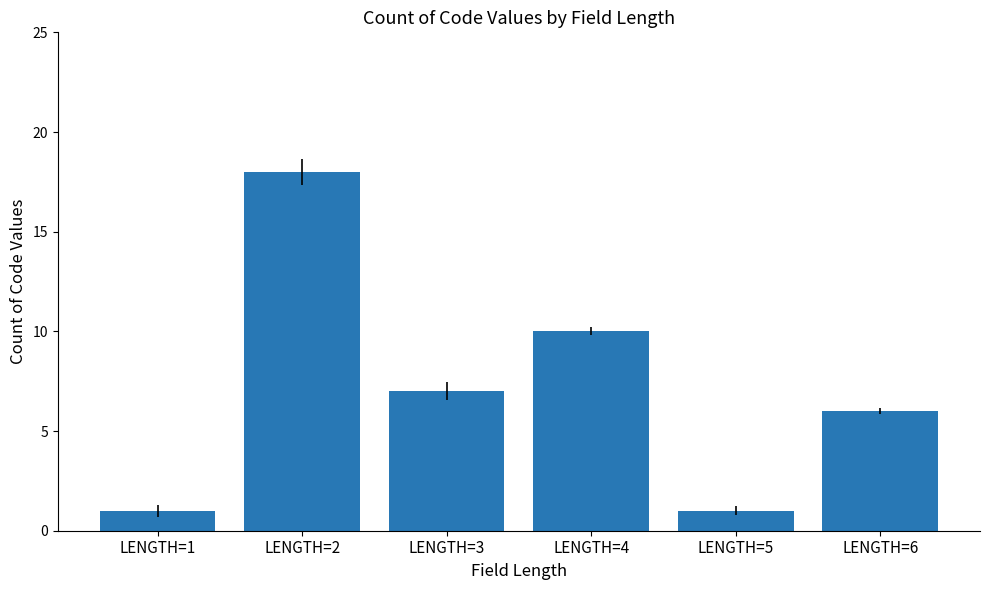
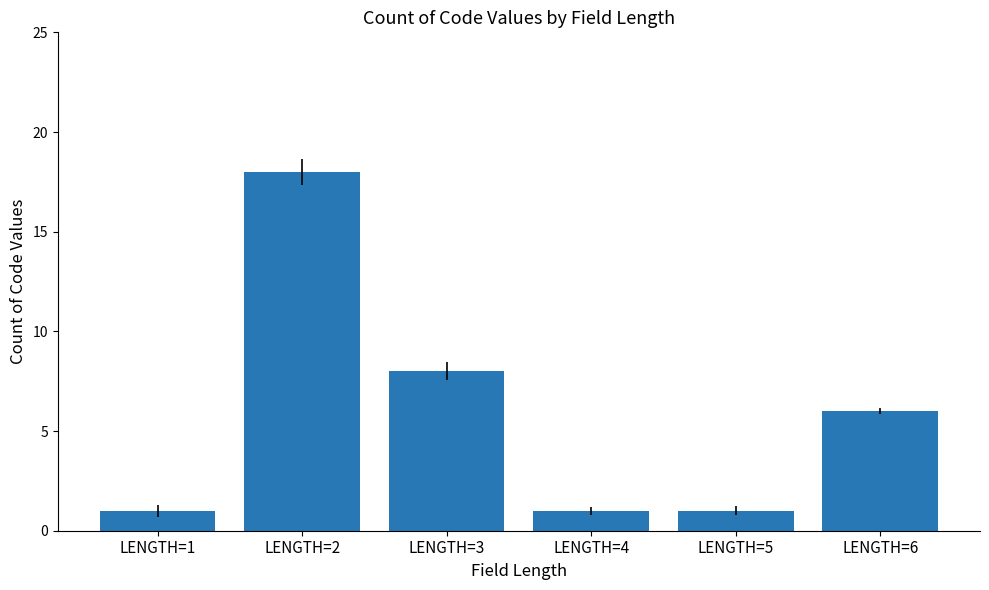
  {
    "LENGTH=1": 1,
    "LENGTH=2": 18,
-   "LENGTH=3": 7,
-   "LENGTH=4": 10,
+   "LENGTH=3": 8,
+   "LENGTH=4": 1,
    "LENGTH=5": 1,
    "LENGTH=6": 6
  }
